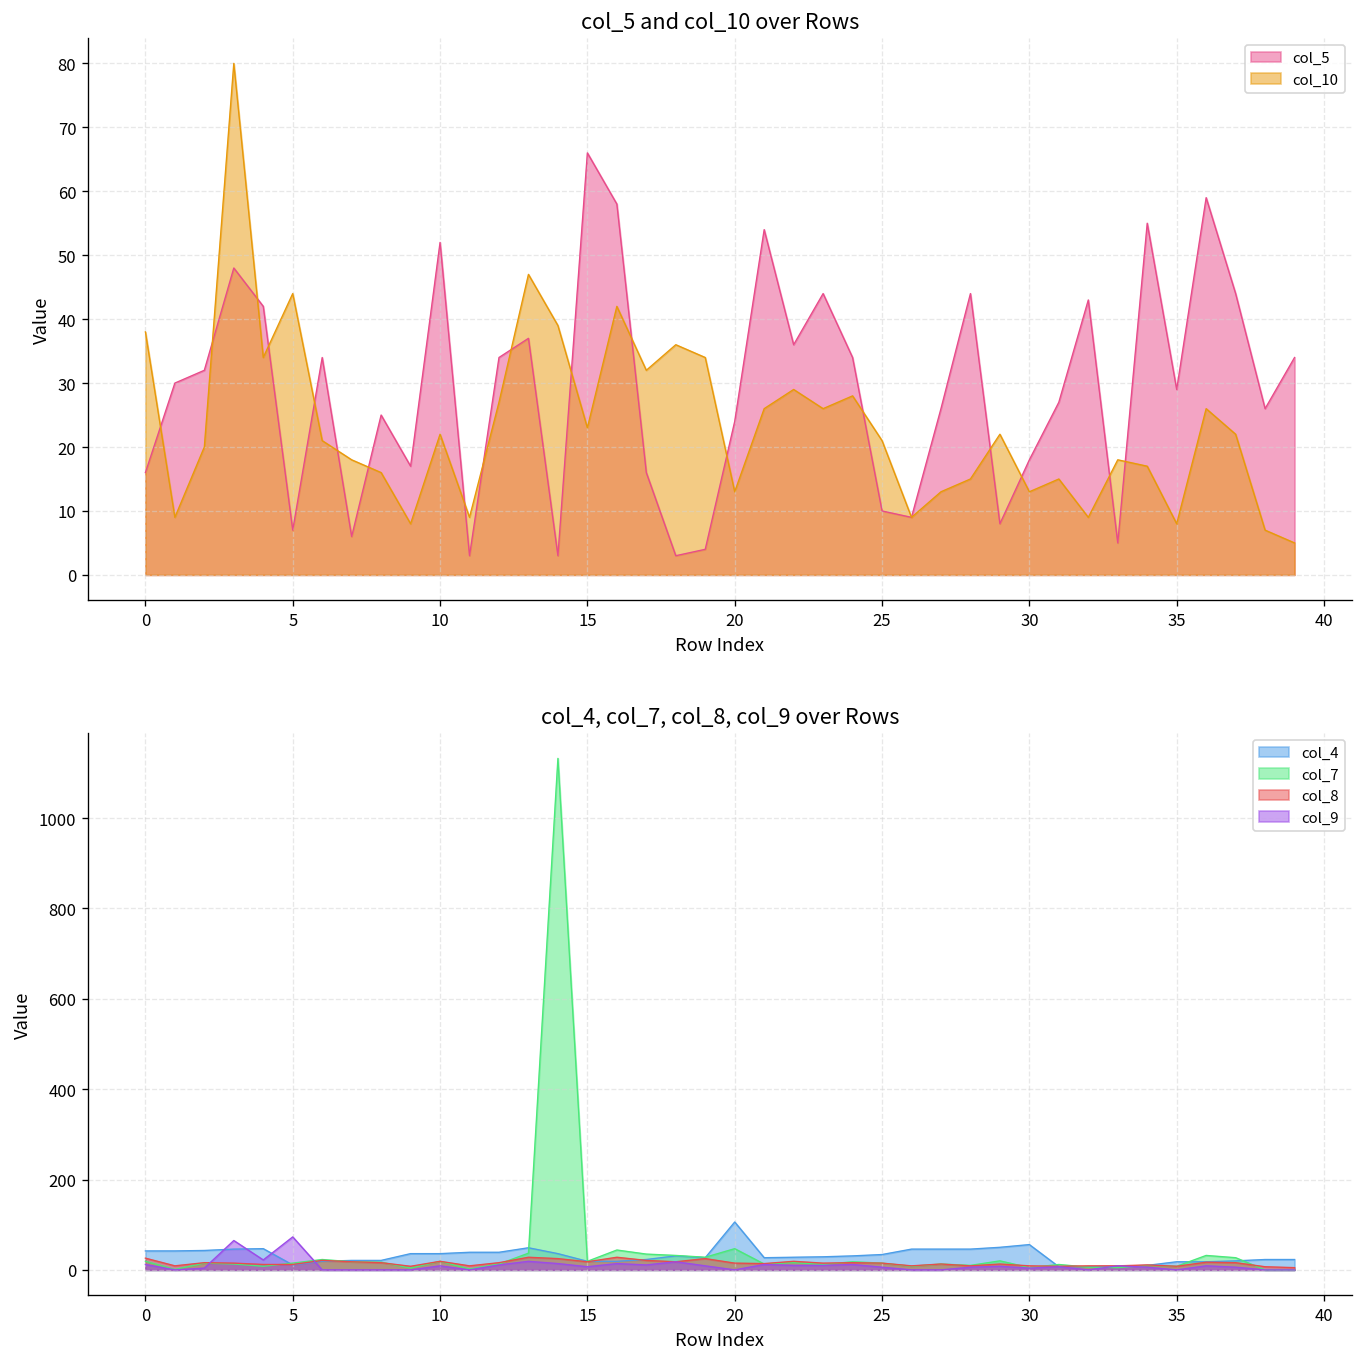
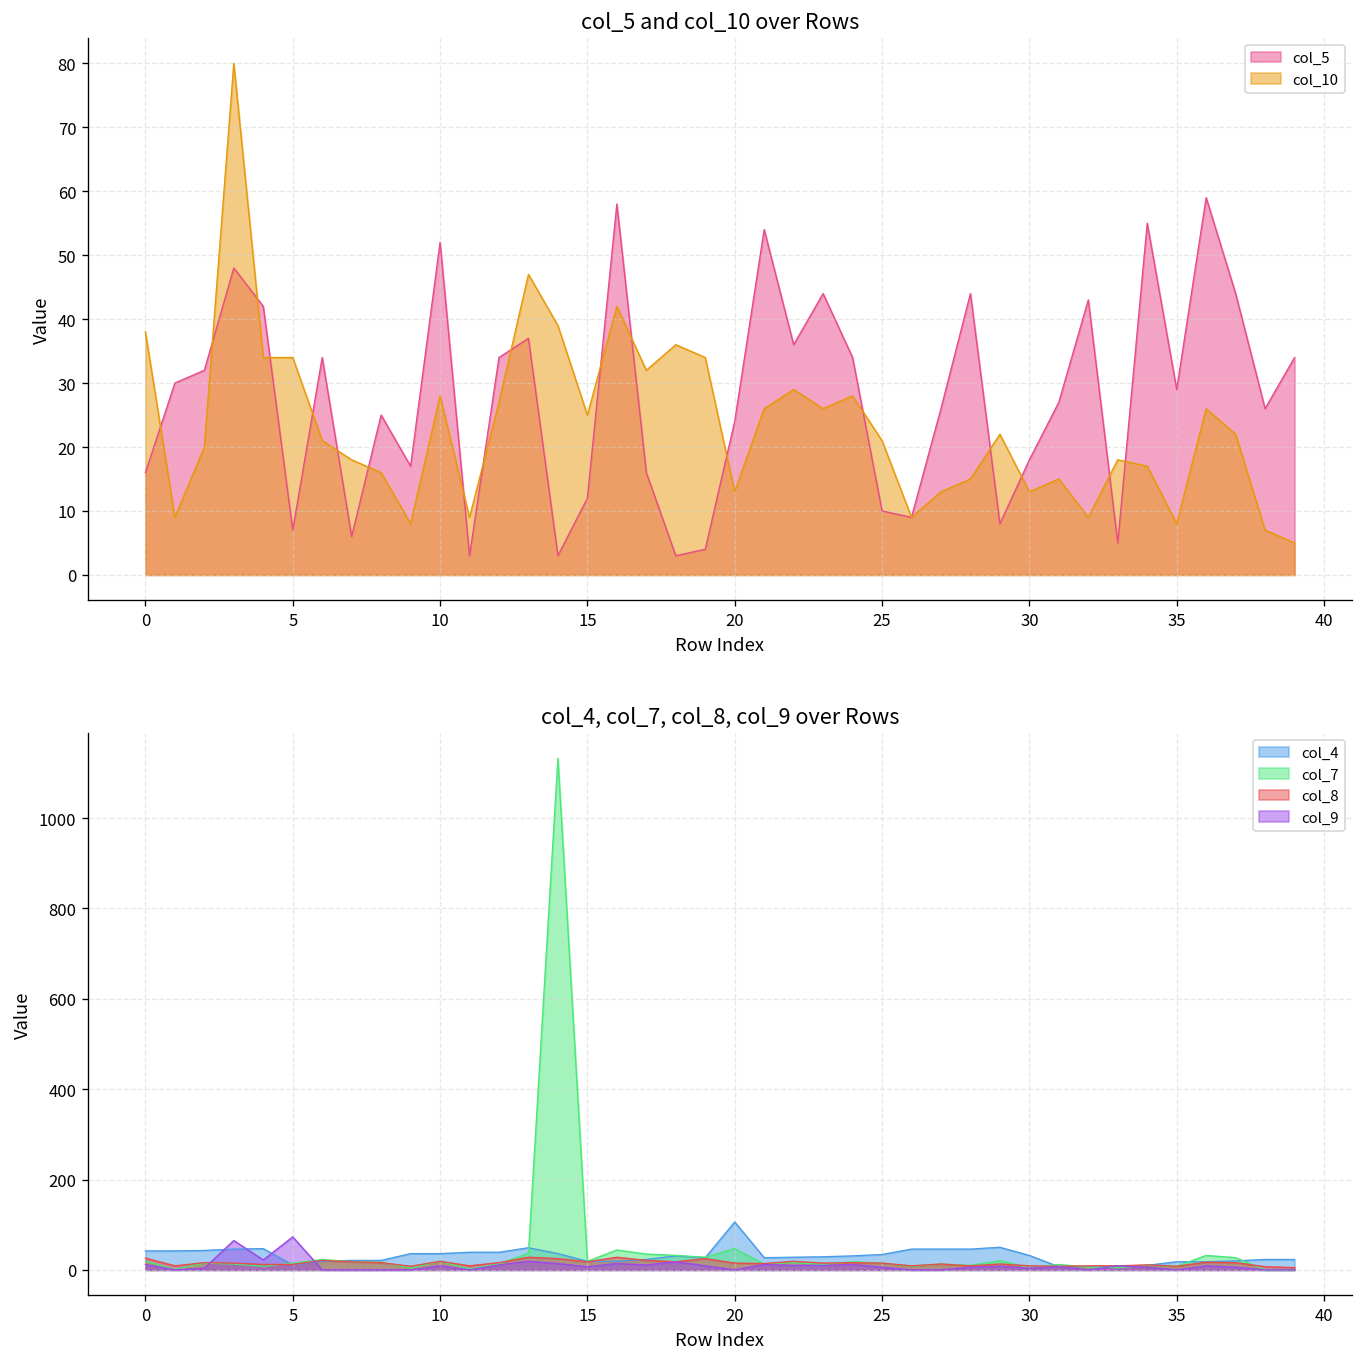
  {
    "col_5 and col_10 over Rows": {
      "col_5": {
        "0": 16,
        "5": 7,
        "10": 52,
-       "15": 66,
+       "15": 12,
        "20": 24,
        "25": 10,
        "30": 18,
        "35": 29
      },
      "col_10": {
        "0": 38,
-       "5": 44,
-       "10": 22,
-       "15": 23,
+       "5": 34,
+       "10": 28,
+       "15": 25,
        "20": 13,
        "25": 21,
        "30": 13,
        "35": 8
      }
    },
    "col_4, col_7, col_8, col_9 over Rows": {
      "col_4": {
        "0": 40,
        "10": 40,
        "20": 110,
        "25": 30,
-       "30": 60,
+       "30": 30,
        "35": 20
      },
      "col_7": {
        "0": 20,
        "20": 50
      },
      "col_8": {
        "0": 30,
        "20": 20
      },
      "col_9": {
        "0": 10,
        "5": 70,
        "10": 10,
        "15": 10,
        "20": 0,
        "25": 10,
        "35": 0
      }
    }
  }
